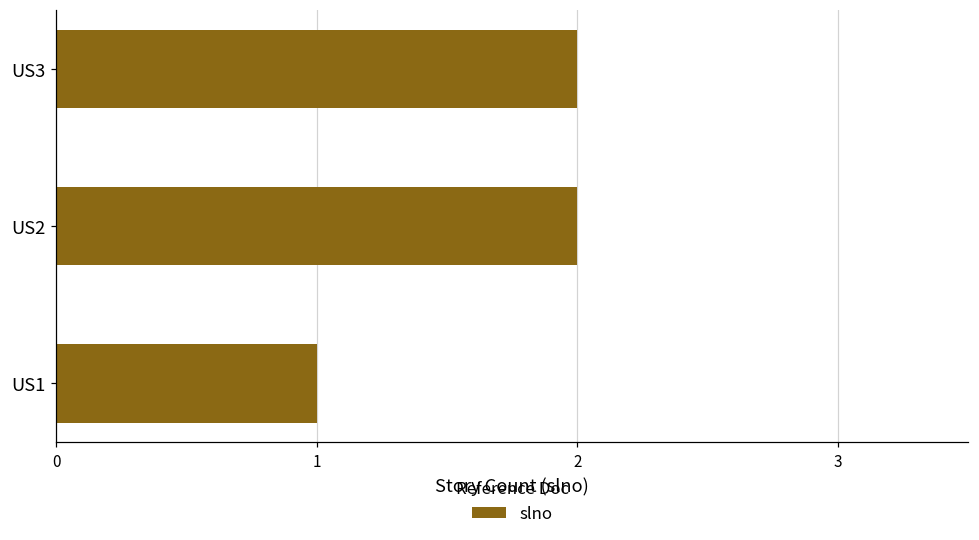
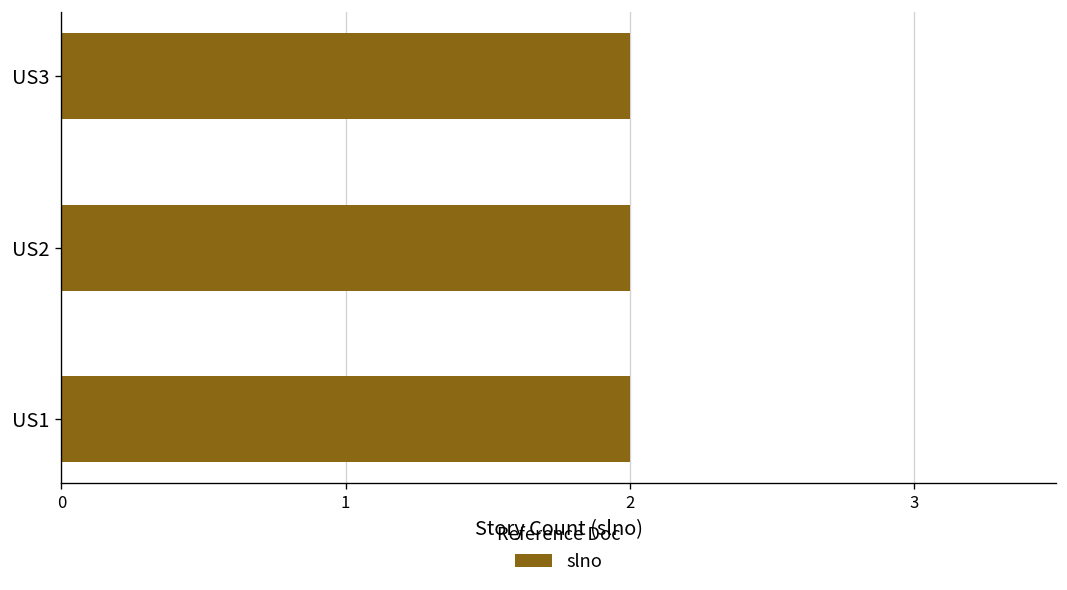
  {
    "US3": 2,
    "US2": 2,
-   "US1": 1
+   "US1": 2
  }
